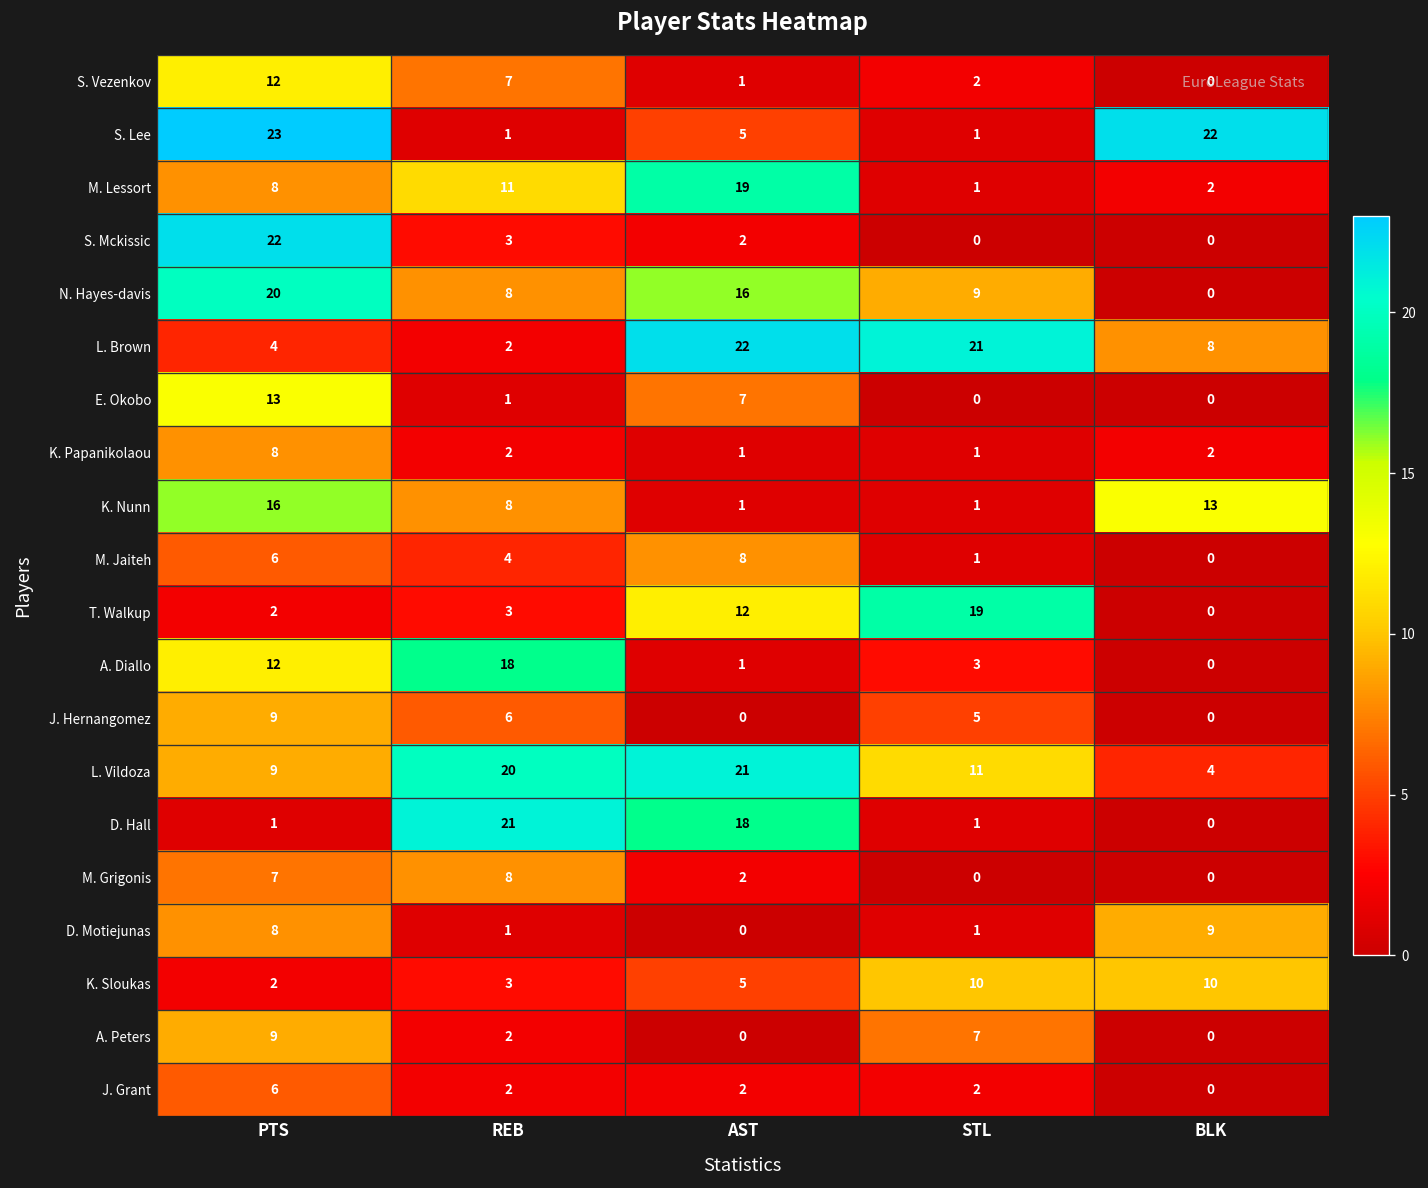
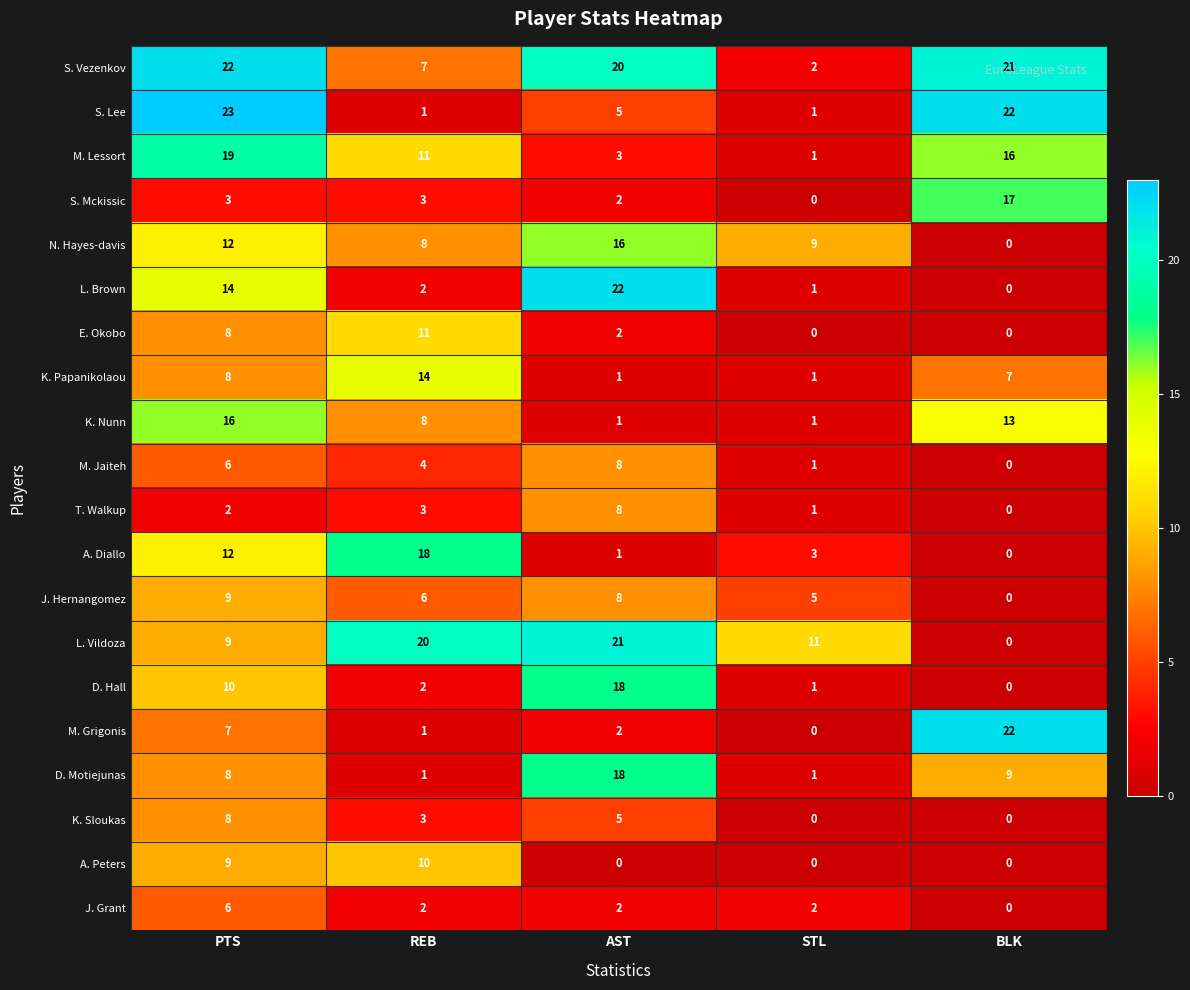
  {
    "S. Vezenkov": {
-     "PTS": 12,
+     "PTS": 22,
      "REB": 7,
-     "AST": 1,
+     "AST": 20,
      "STL": 2,
-     "BLK": 0
+     "BLK": 21
    },
    "S. Lee": {
      "PTS": 23,
      "REB": 1,
      "AST": 5,
      "STL": 1,
      "BLK": 22
    },
    "M. Lessort": {
-     "PTS": 8,
+     "PTS": 19,
      "REB": 11,
-     "AST": 19,
+     "AST": 3,
      "STL": 1,
-     "BLK": 2
+     "BLK": 16
    },
    "S. Mckissic": {
-     "PTS": 22,
+     "PTS": 3,
      "REB": 3,
      "AST": 2,
      "STL": 0,
-     "BLK": 0
+     "BLK": 17
    },
    "N. Hayes-davis": {
-     "PTS": 20,
+     "PTS": 12,
      "REB": 8,
      "AST": 16,
      "STL": 9,
      "BLK": 0
    },
    "L. Brown": {
-     "PTS": 4,
+     "PTS": 14,
      "REB": 2,
      "AST": 22,
-     "STL": 21,
-     "BLK": 8
+     "STL": 1,
+     "BLK": 0
    },
    "E. Okobo": {
-     "PTS": 13,
-     "REB": 1,
-     "AST": 7,
+     "PTS": 8,
+     "REB": 11,
+     "AST": 2,
      "STL": 0,
      "BLK": 0
    },
    "K. Papanikolaou": {
      "PTS": 8,
-     "REB": 2,
+     "REB": 14,
      "AST": 1,
      "STL": 1,
-     "BLK": 2
+     "BLK": 7
    },
    "K. Nunn": {
      "PTS": 16,
      "REB": 8,
      "AST": 1,
      "STL": 1,
      "BLK": 13
    },
    "M. Jaiteh": {
      "PTS": 6,
      "REB": 4,
      "AST": 8,
      "STL": 1,
      "BLK": 0
    },
    "T. Walkup": {
      "PTS": 2,
      "REB": 3,
-     "AST": 12,
-     "STL": 19,
+     "AST": 8,
+     "STL": 1,
      "BLK": 0
    },
    "A. Diallo": {
      "PTS": 12,
      "REB": 18,
      "AST": 1,
      "STL": 3,
      "BLK": 0
    },
    "J. Hernangomez": {
      "PTS": 9,
      "REB": 6,
-     "AST": 0,
+     "AST": 8,
      "STL": 5,
      "BLK": 0
    },
    "L. Vildoza": {
      "PTS": 9,
      "REB": 20,
      "AST": 21,
      "STL": 11,
-     "BLK": 4
+     "BLK": 0
    },
    "D. Hall": {
-     "PTS": 1,
-     "REB": 21,
+     "PTS": 10,
+     "REB": 2,
      "AST": 18,
      "STL": 1,
      "BLK": 0
    },
    "M. Grigonis": {
      "PTS": 7,
-     "REB": 8,
+     "REB": 1,
      "AST": 2,
      "STL": 0,
-     "BLK": 0
+     "BLK": 22
    },
    "D. Motiejunas": {
      "PTS": 8,
      "REB": 1,
-     "AST": 0,
+     "AST": 18,
      "STL": 1,
      "BLK": 9
    },
    "K. Sloukas": {
-     "PTS": 2,
+     "PTS": 8,
      "REB": 3,
      "AST": 5,
-     "STL": 10,
-     "BLK": 10
+     "STL": 0,
+     "BLK": 0
    },
    "A. Peters": {
      "PTS": 9,
-     "REB": 2,
+     "REB": 10,
      "AST": 0,
-     "STL": 7,
+     "STL": 0,
      "BLK": 0
    },
    "J. Grant": {
      "PTS": 6,
      "REB": 2,
      "AST": 2,
      "STL": 2,
      "BLK": 0
    }
  }
